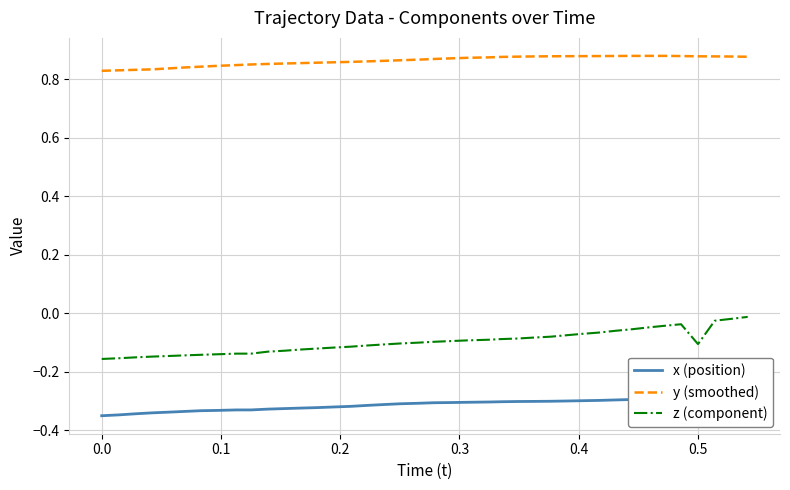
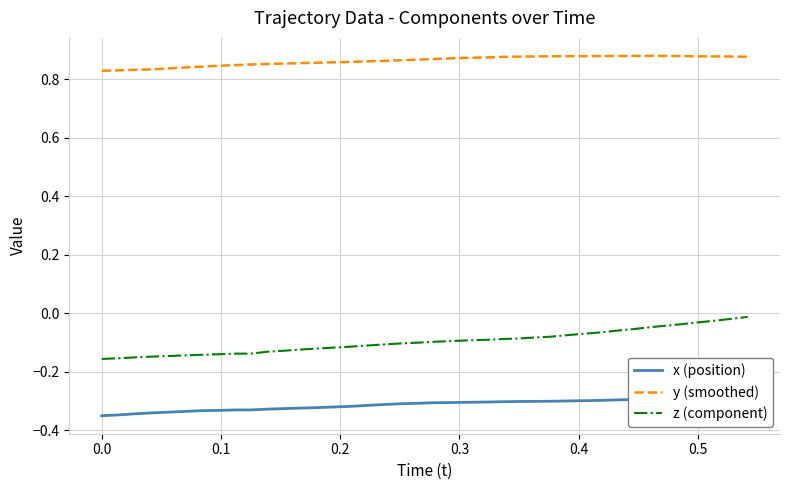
  {
    "x (position)": {
      "0.0": -0.35
    },
    "y (smoothed)": {
      "0.0": 0.83,
      "0.5": 0.88
    },
    "z (component)": {
      "0.0": -0.16,
-     "0.5": -0.11
+     "0.5": -0.03
    }
  }
